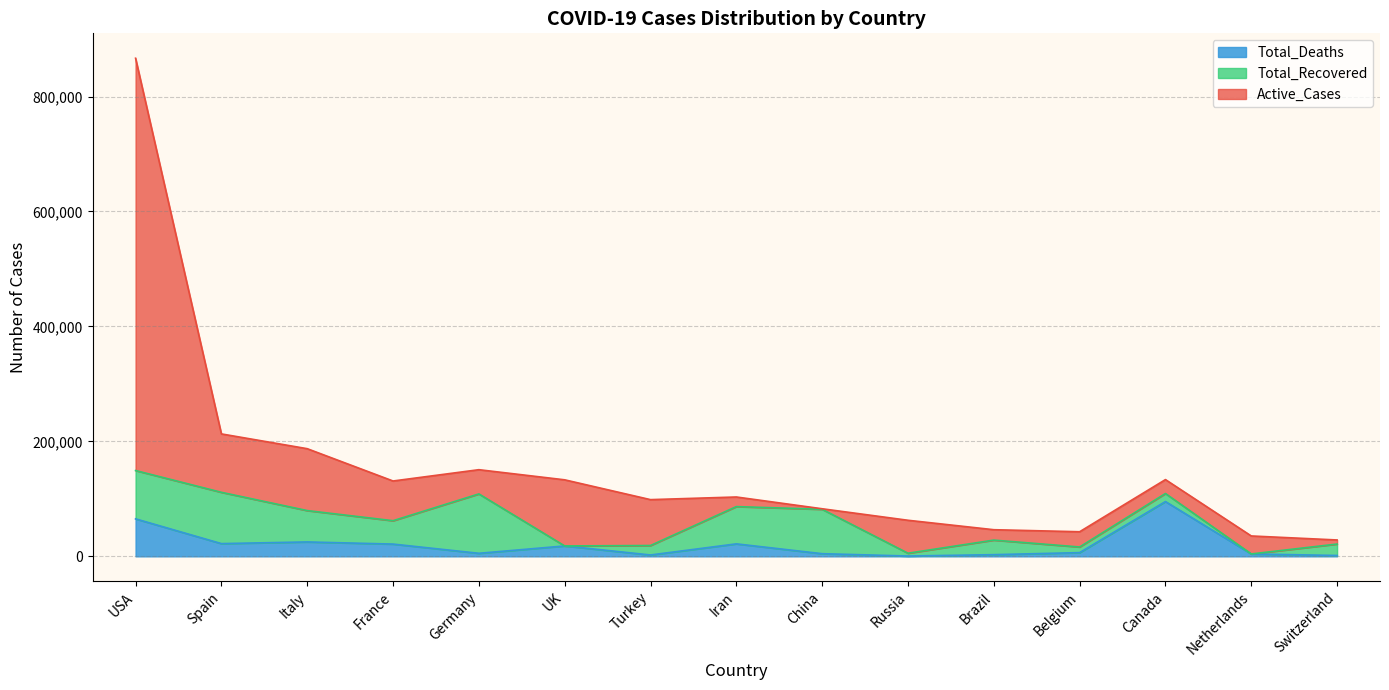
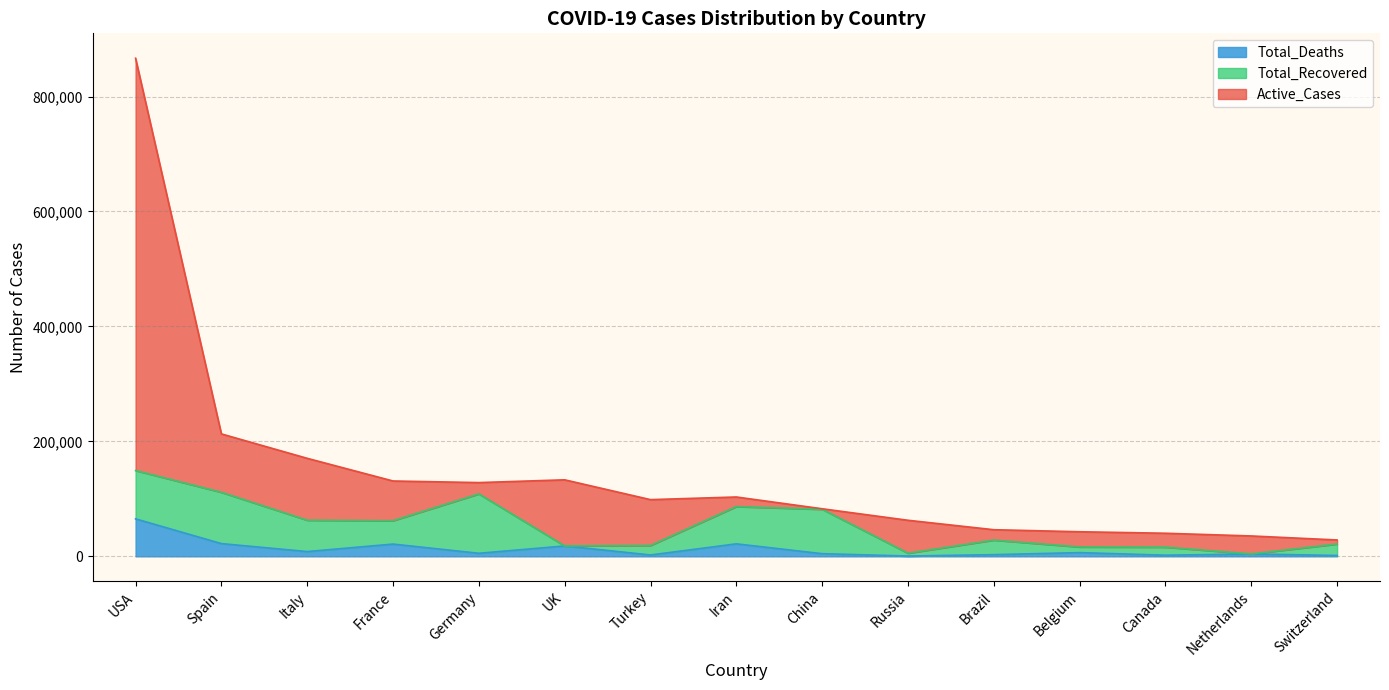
  {
    "Total_Deaths": {
      "USA": "70,000",
      "Spain": "20,000",
-     "Italy": "30,000",
+     "Italy": "10,000",
      "France": "20,000",
      "Germany": "10,000",
      "Turkey": "0",
      "Iran": "20,000",
      "China": "0",
      "Russia": "0",
      "Brazil": "0",
      "Belgium": "10,000",
-     "Canada": "100,000",
+     "Canada": "0",
      "Switzerland": "0"
    },
    "Total_Recovered": {
      "USA": "80,000",
      "Spain": "90,000",
      "Italy": "50,000",
      "France": "40,000",
      "Germany": "100,000",
      "Turkey": "20,000",
      "Iran": "60,000",
      "Russia": "0",
      "Brazil": "30,000",
      "Belgium": "10,000",
      "Canada": "10,000",
      "Switzerland": "20,000"
    },
    "Active_Cases": {
      "USA": "720,000",
      "Spain": "100,000",
      "Italy": "110,000",
      "France": "70,000",
-     "Germany": "40,000",
+     "Germany": "20,000",
      "UK": "120,000",
      "Turkey": "80,000",
      "Iran": "20,000",
      "Russia": "60,000",
      "Brazil": "20,000",
      "Belgium": "30,000",
      "Canada": "20,000",
      "Netherlands": "30,000",
      "Switzerland": "10,000"
    }
  }
